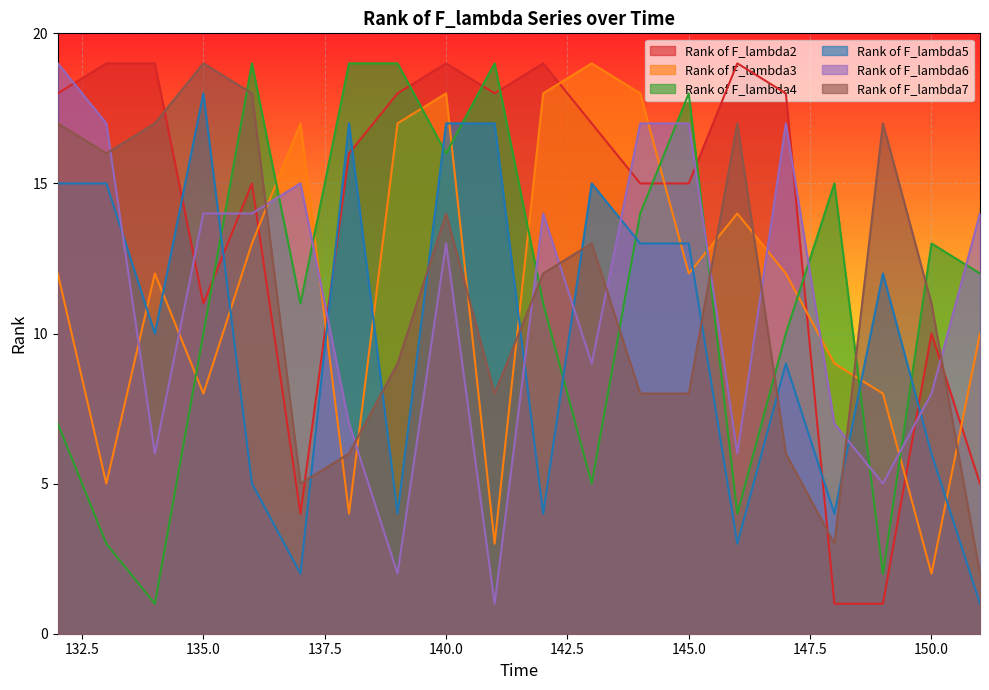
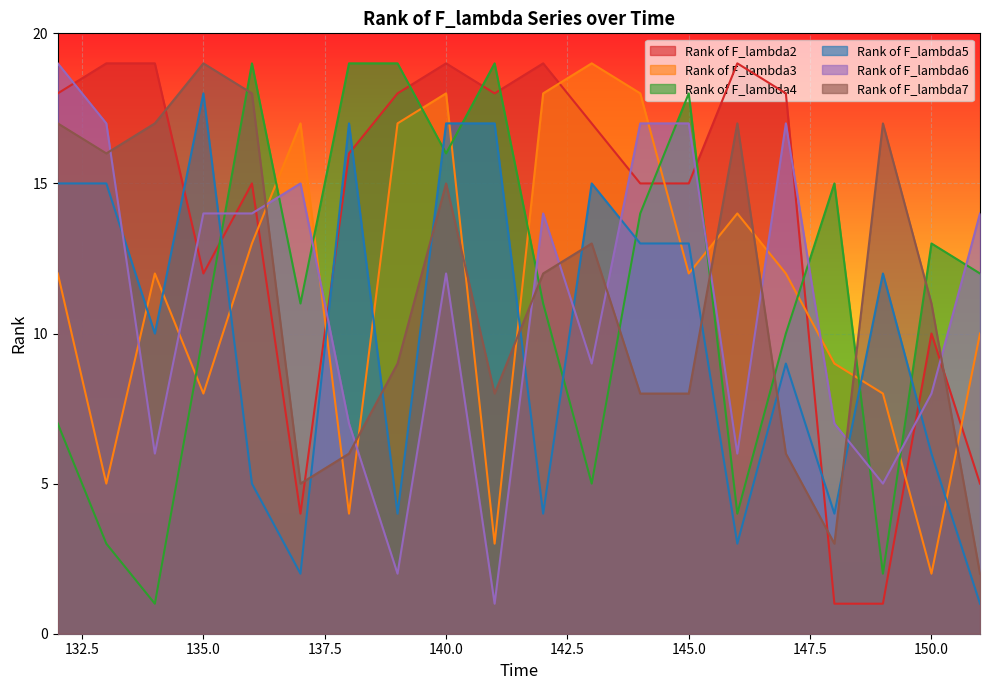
  {
    "Rank of F_lambda2": {
-     "135.0": 11,
+     "135.0": 12,
      "140.0": 19,
      "145.0": 15,
      "150.0": 10
    },
    "Rank of F_lambda3": {
      "135.0": 8,
      "140.0": 18,
      "145.0": 12,
      "150.0": 2
    },
    "Rank of F_lambda4": {
      "135.0": 10,
      "140.0": 16,
      "150.0": 13
    },
    "Rank of F_lambda6": {
      "135.0": 14,
-     "140.0": 13,
+     "140.0": 12,
      "145.0": 17,
      "150.0": 8
    },
    "Rank of F_lambda7": {
      "135.0": 19,
-     "140.0": 14,
+     "140.0": 15,
      "145.0": 8,
      "150.0": 11
    }
  }
